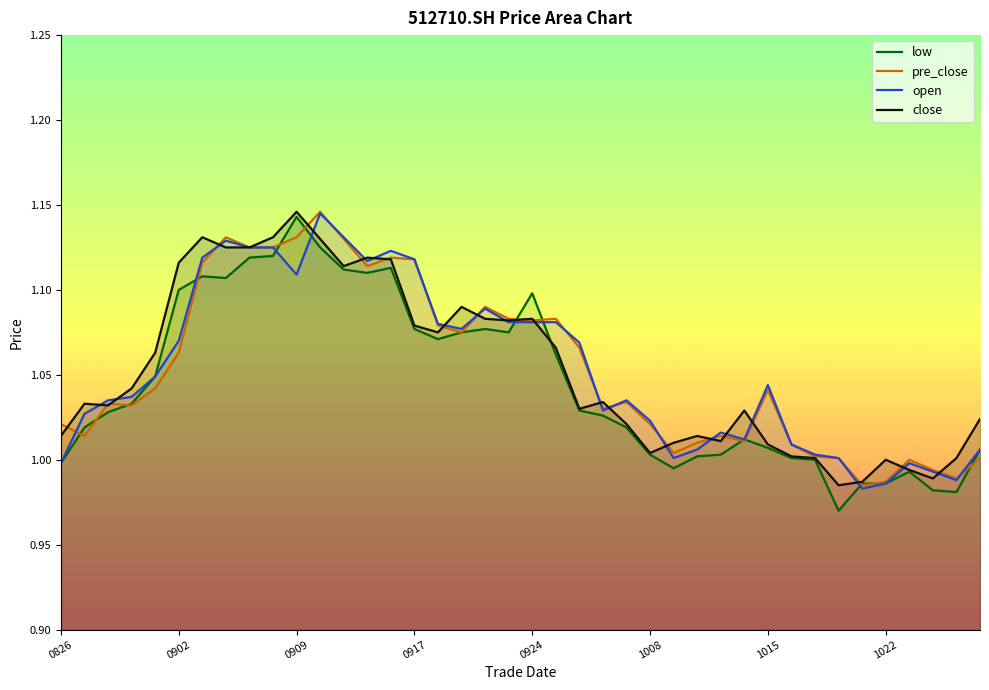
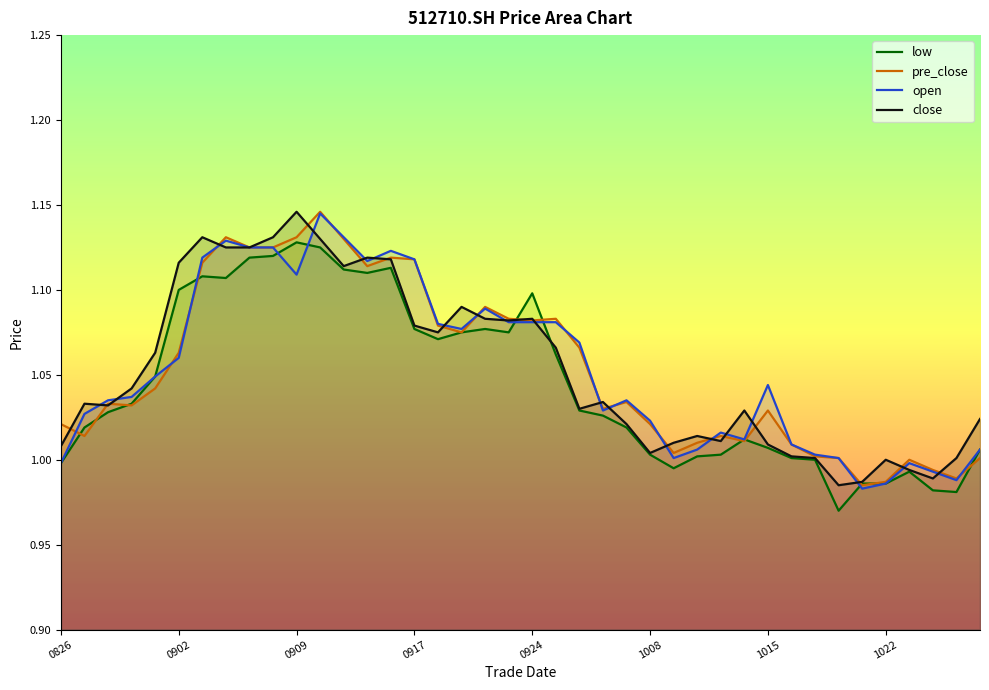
  {
    "low": {
      "0902": 1.100,
-     "0909": 1.143,
+     "0909": 1.128,
      "0917": 1.077,
      "0924": 1.098,
      "1015": 1.007
    },
    "pre_close": {
      "0826": 1.021,
      "0902": 1.063,
      "0909": 1.131,
      "1008": 1.021,
-     "1015": 1.041
+     "1015": 1.029
    },
    "open": {
-     "0902": 1.07,
+     "0902": 1.06,
      "0909": 1.11,
      "1008": 1.023,
      "1015": 1.044
    },
    "close": {
-     "0826": 1.014,
+     "0826": 1.008,
      "0902": 1.116,
      "0909": 1.146,
      "0917": 1.079,
      "1015": 1.009,
      "1022": 1.000
    }
  }
